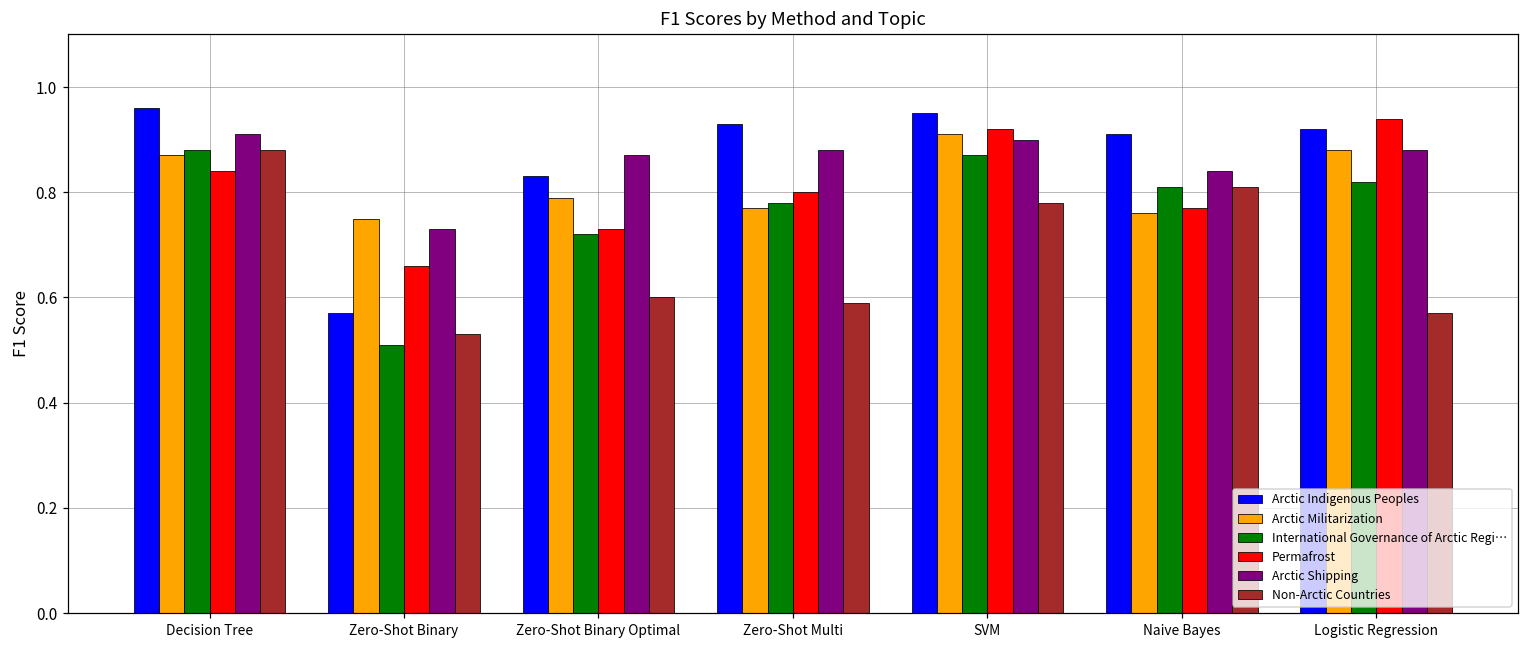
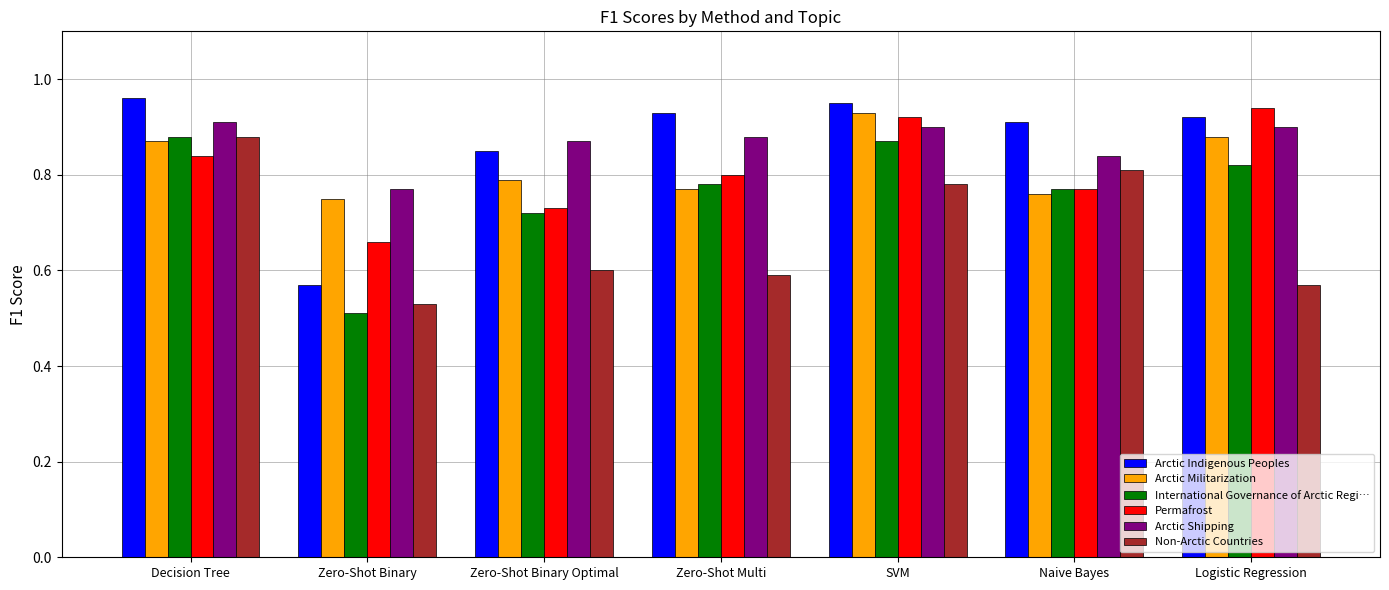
  {
    "Arctic Indigenous Peoples": {
      "Decision Tree": 0.96,
      "Zero-Shot Binary": 0.57,
-     "Zero-Shot Binary Optimal": 0.83,
+     "Zero-Shot Binary Optimal": 0.85,
      "Zero-Shot Multi": 0.93,
      "SVM": 0.95,
      "Naive Bayes": 0.91,
      "Logistic Regression": 0.92
    },
    "Arctic Militarization": {
      "Decision Tree": 0.87,
      "Zero-Shot Binary": 0.75,
      "Zero-Shot Binary Optimal": 0.79,
      "Zero-Shot Multi": 0.77,
-     "SVM": 0.91,
+     "SVM": 0.93,
      "Naive Bayes": 0.76,
      "Logistic Regression": 0.88
    },
    "International Governance of Arctic Regi…": {
      "Decision Tree": 0.88,
      "Zero-Shot Binary": 0.51,
      "Zero-Shot Binary Optimal": 0.72,
      "Zero-Shot Multi": 0.78,
      "SVM": 0.87,
-     "Naive Bayes": 0.81,
+     "Naive Bayes": 0.77,
      "Logistic Regression": 0.82
    },
    "Permafrost": {
      "Decision Tree": 0.84,
      "Zero-Shot Binary": 0.66,
      "Zero-Shot Binary Optimal": 0.73,
      "Zero-Shot Multi": 0.80,
      "SVM": 0.92,
      "Naive Bayes": 0.77,
      "Logistic Regression": 0.94
    },
    "Arctic Shipping": {
      "Decision Tree": 0.91,
-     "Zero-Shot Binary": 0.73,
+     "Zero-Shot Binary": 0.77,
      "Zero-Shot Binary Optimal": 0.87,
      "Zero-Shot Multi": 0.88,
      "SVM": 0.90,
      "Naive Bayes": 0.84,
-     "Logistic Regression": 0.88
+     "Logistic Regression": 0.90
    },
    "Non-Arctic Countries": {
      "Decision Tree": 0.88,
      "Zero-Shot Binary": 0.53,
      "Zero-Shot Binary Optimal": 0.60,
      "Zero-Shot Multi": 0.59,
      "SVM": 0.78,
      "Naive Bayes": 0.81,
      "Logistic Regression": 0.57
    }
  }
